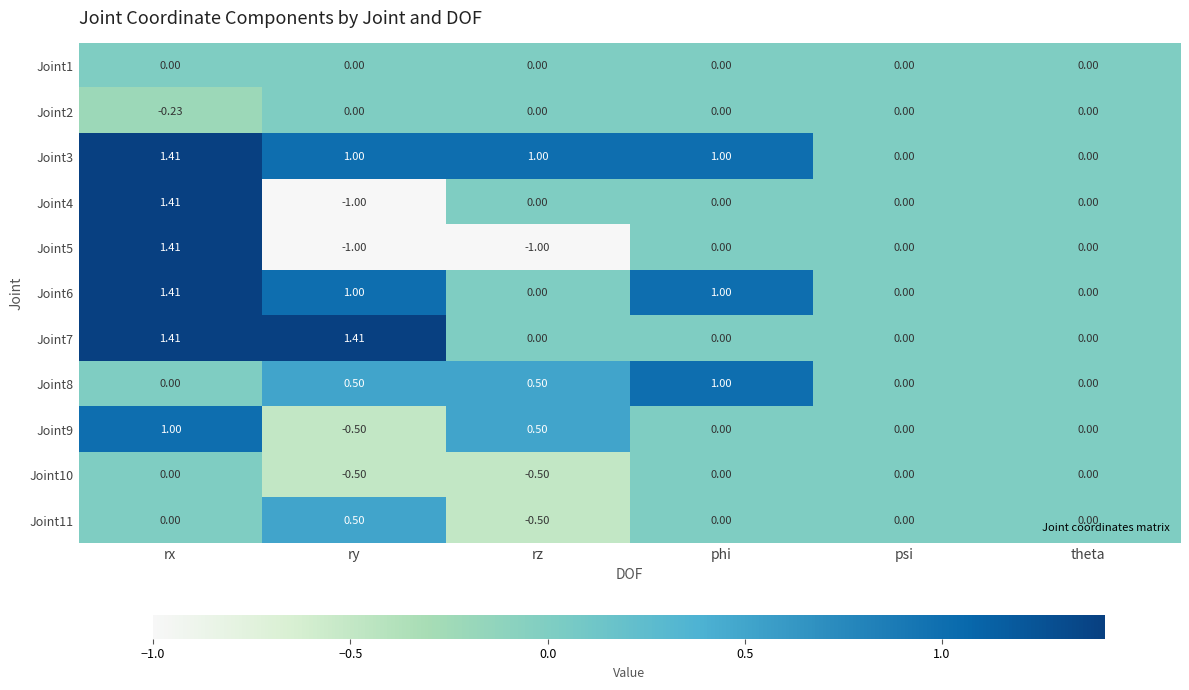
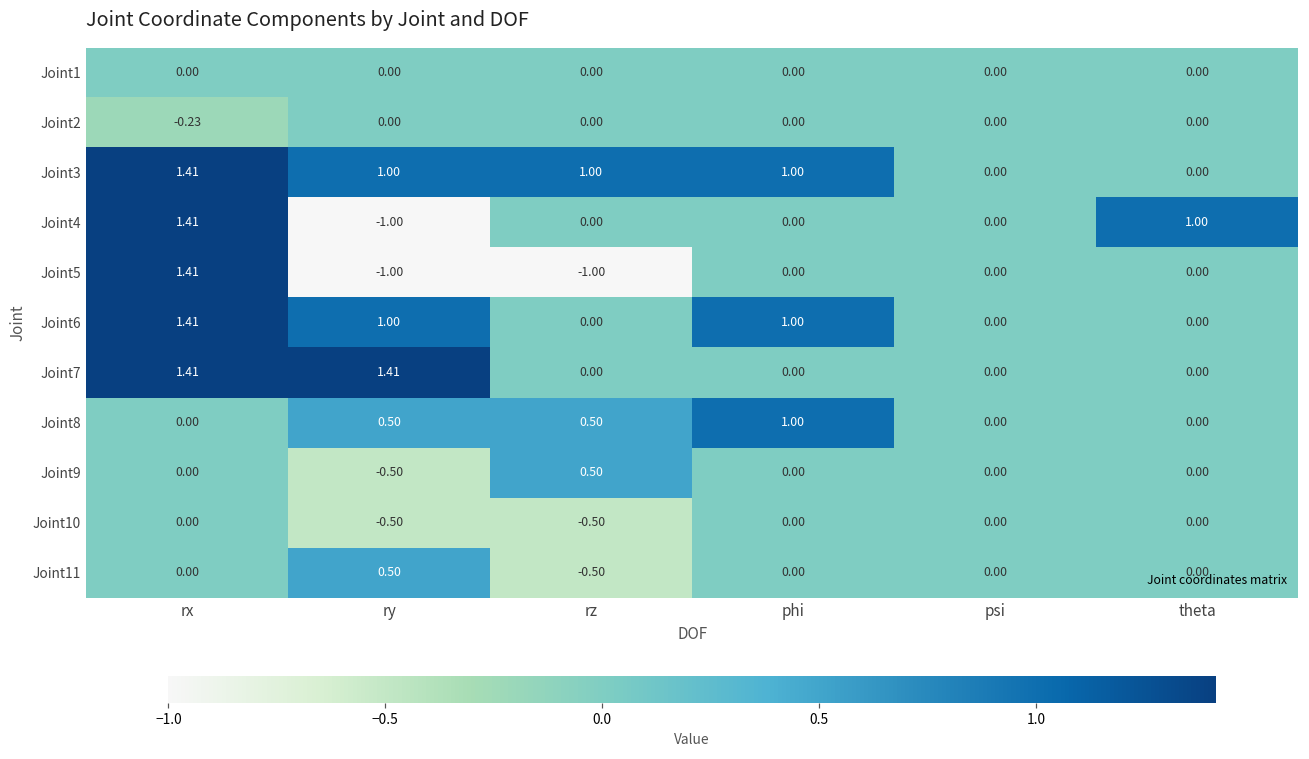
  {
    "Joint1": {
      "rx": 0.00,
      "ry": 0.00,
      "rz": 0.00,
      "phi": 0.00,
      "psi": 0.00,
      "theta": 0.00
    },
    "Joint2": {
      "rx": -0.23,
      "ry": 0.00,
      "rz": 0.00,
      "phi": 0.00,
      "psi": 0.00,
      "theta": 0.00
    },
    "Joint3": {
      "rx": 1.41,
      "ry": 1.00,
      "rz": 1.00,
      "phi": 1.00,
      "psi": 0.00,
      "theta": 0.00
    },
    "Joint4": {
      "rx": 1.41,
      "ry": -1.00,
      "rz": 0.00,
      "phi": 0.00,
      "psi": 0.00,
-     "theta": 0.00
+     "theta": 1.00
    },
    "Joint5": {
      "rx": 1.41,
      "ry": -1.00,
      "rz": -1.00,
      "phi": 0.00,
      "psi": 0.00,
      "theta": 0.00
    },
    "Joint6": {
      "rx": 1.41,
      "ry": 1.00,
      "rz": 0.00,
      "phi": 1.00,
      "psi": 0.00,
      "theta": 0.00
    },
    "Joint7": {
      "rx": 1.41,
      "ry": 1.41,
      "rz": 0.00,
      "phi": 0.00,
      "psi": 0.00,
      "theta": 0.00
    },
    "Joint8": {
      "rx": 0.00,
      "ry": 0.50,
      "rz": 0.50,
      "phi": 1.00,
      "psi": 0.00,
      "theta": 0.00
    },
    "Joint9": {
-     "rx": 1.00,
+     "rx": 0.00,
      "ry": -0.50,
      "rz": 0.50,
      "phi": 0.00,
      "psi": 0.00,
      "theta": 0.00
    },
    "Joint10": {
      "rx": 0.00,
      "ry": -0.50,
      "rz": -0.50,
      "phi": 0.00,
      "psi": 0.00,
      "theta": 0.00
    },
    "Joint11": {
      "rx": 0.00,
      "ry": 0.50,
      "rz": -0.50,
      "phi": 0.00,
      "psi": 0.00,
      "theta": 0.00
    }
  }
